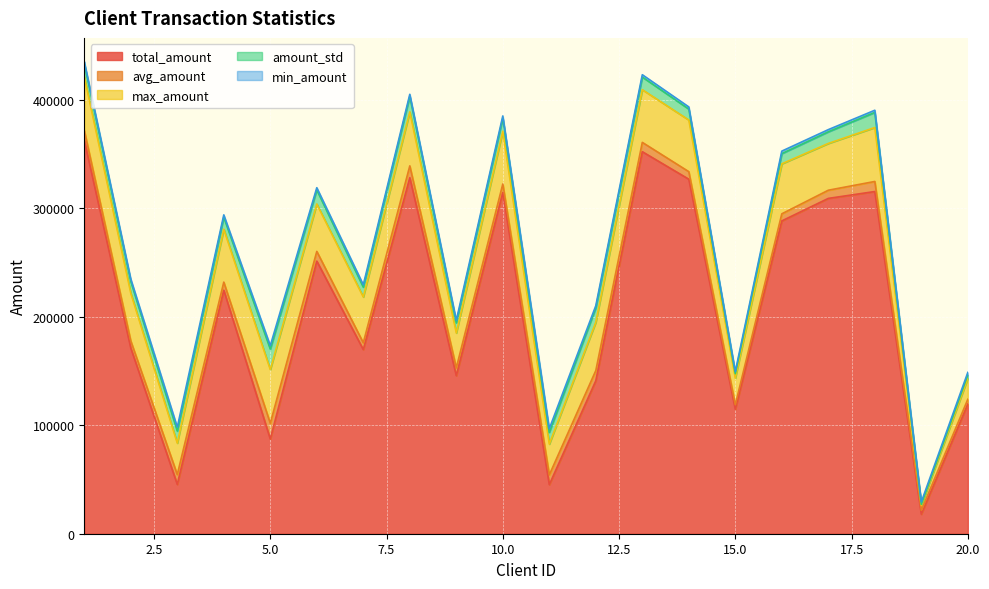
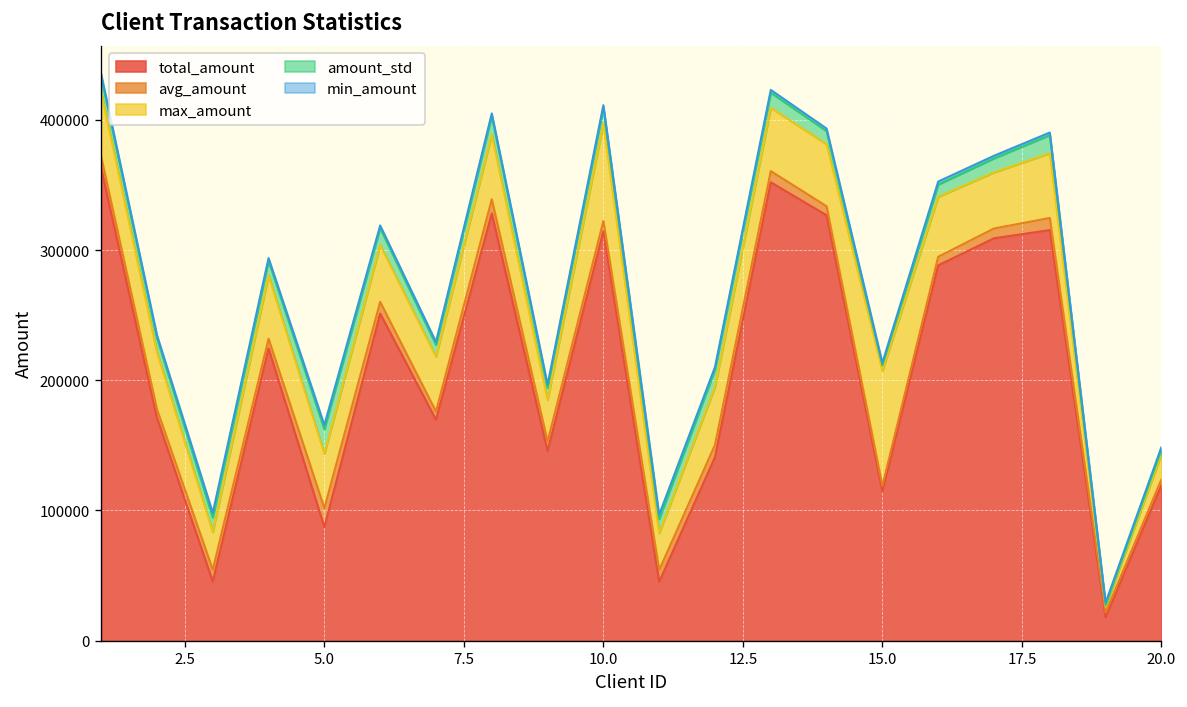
  {
    "max_amount": {
-     "5.0": 49000,
-     "10.0": 49000,
-     "15.0": 24000,
+     "5.0": 42000,
+     "10.0": 75000,
+     "15.0": 88000,
      "20.0": 19000
    },
    "amount_std": {
      "5.0": 19000
    },
    "min_amount": {
      "5.0": 3000
    }
  }
